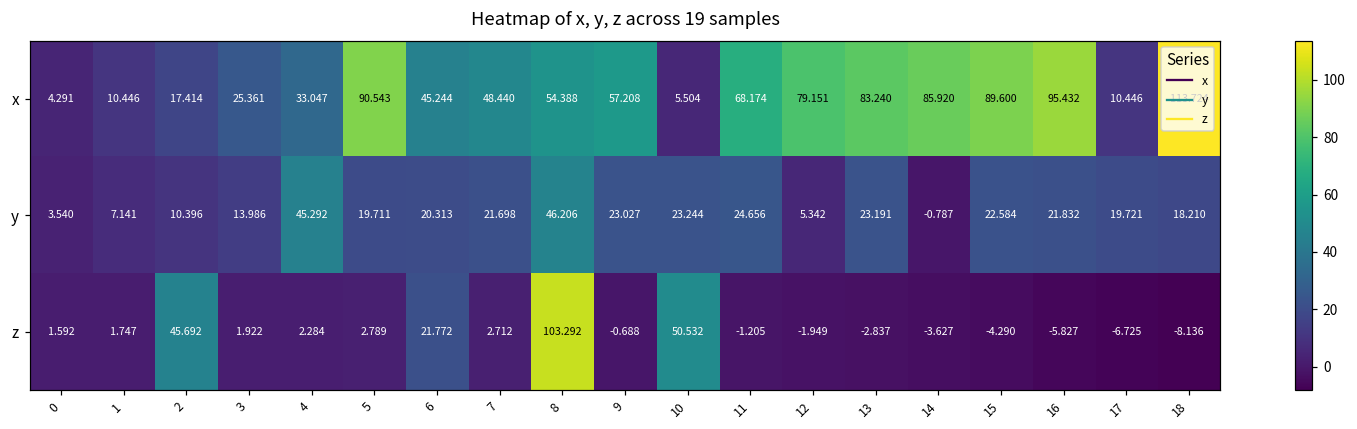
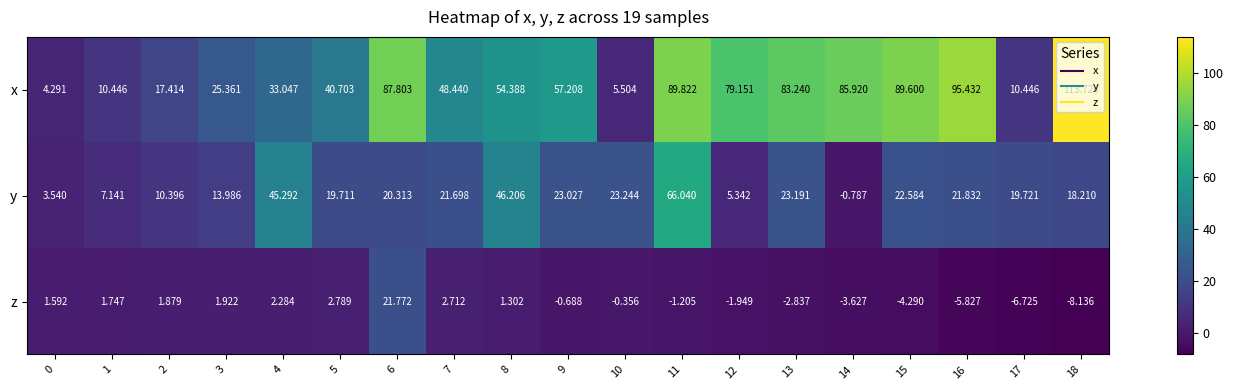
  {
    "x": {
      "0": 4.291,
      "1": 10.446,
      "2": 17.414,
      "3": 25.361,
      "4": 33.047,
-     "5": 90.543,
-     "6": 45.244,
+     "5": 40.703,
+     "6": 87.803,
      "7": 48.440,
      "8": 54.388,
      "9": 57.208,
      "10": 5.504,
-     "11": 68.174,
+     "11": 89.822,
      "12": 79.151,
      "13": 83.240,
      "14": 85.920,
      "15": 89.600,
      "16": 95.432,
      "17": 10.446
    },
    "y": {
      "0": 3.540,
      "1": 7.141,
      "2": 10.396,
      "3": 13.986,
      "4": 45.292,
      "5": 19.711,
      "6": 20.313,
      "7": 21.698,
      "8": 46.206,
      "9": 23.027,
      "10": 23.244,
-     "11": 24.656,
+     "11": 66.040,
      "12": 5.342,
      "13": 23.191,
      "14": -0.787,
      "15": 22.584,
      "16": 21.832,
      "17": 19.721,
      "18": 18.210
    },
    "z": {
      "0": 1.592,
      "1": 1.747,
-     "2": 45.692,
+     "2": 1.879,
      "3": 1.922,
      "4": 2.284,
      "5": 2.789,
      "6": 21.772,
      "7": 2.712,
-     "8": 103.292,
+     "8": 1.302,
      "9": -0.688,
-     "10": 50.532,
+     "10": -0.356,
      "11": -1.205,
      "12": -1.949,
      "13": -2.837,
      "14": -3.627,
      "15": -4.290,
      "16": -5.827,
      "17": -6.725,
      "18": -8.136
    }
  }
